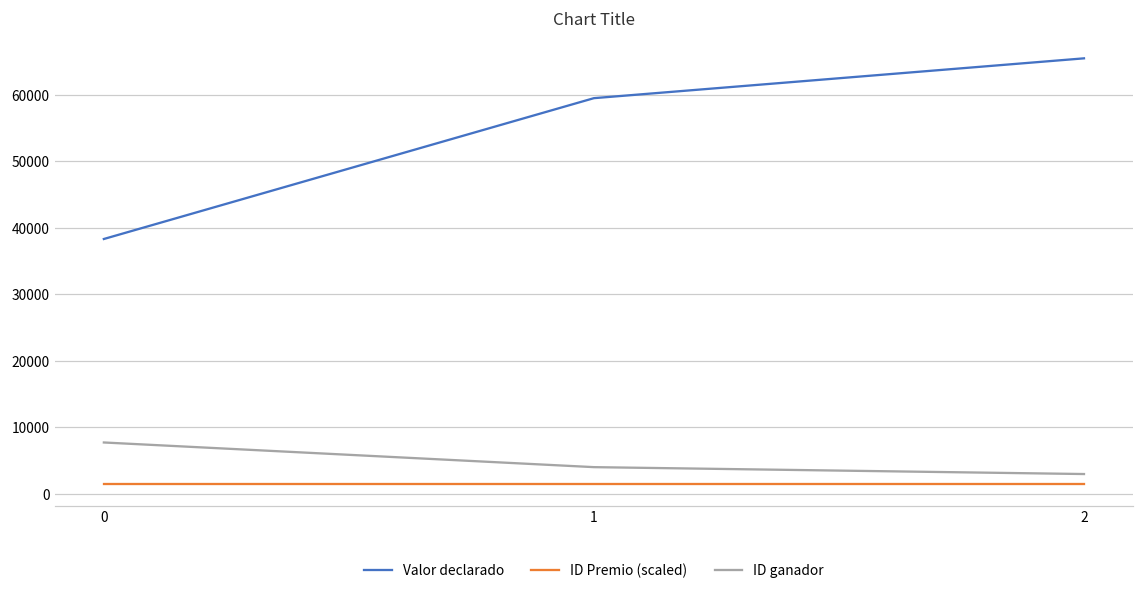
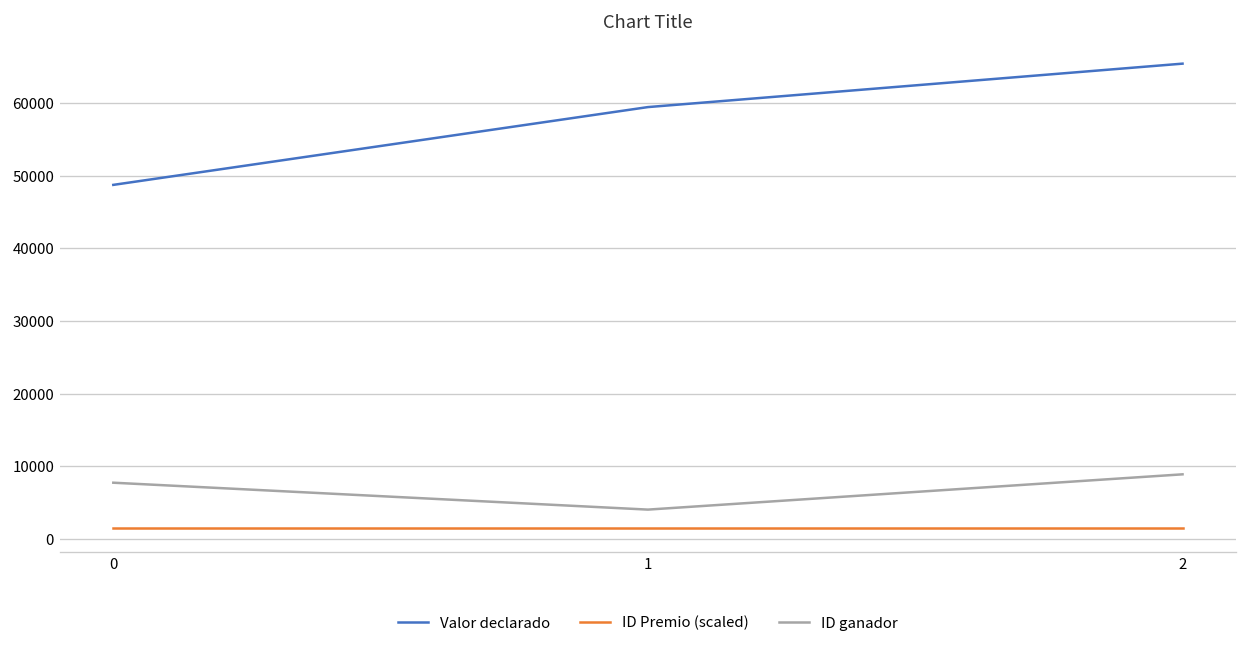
  {
    "Valor declarado": {
-     "0": 38000,
+     "0": 49000,
      "1": 59000,
      "2": 65000
    },
    "ID Premio (scaled)": {
      "0": 1000,
      "1": 1000,
      "2": 1000
    },
    "ID ganador": {
      "0": 8000,
      "1": 4000,
-     "2": 3000
+     "2": 9000
    }
  }
